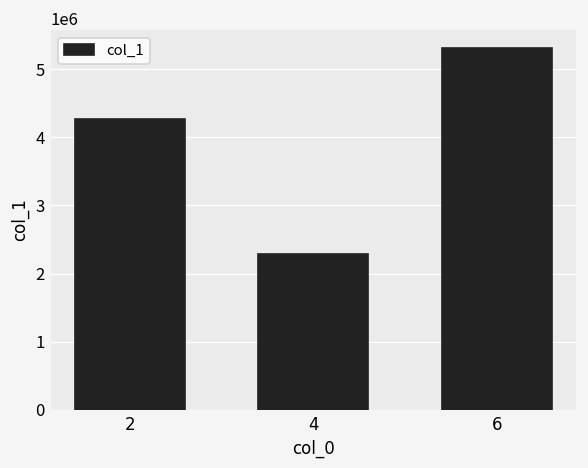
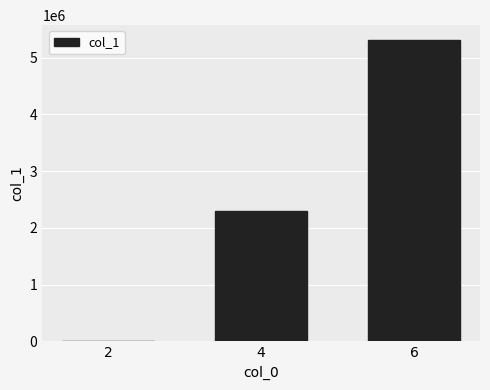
  {
-   "2": 4300000,
+   "2": 0,
    "4": 2300000,
    "6": 5300000
  }
